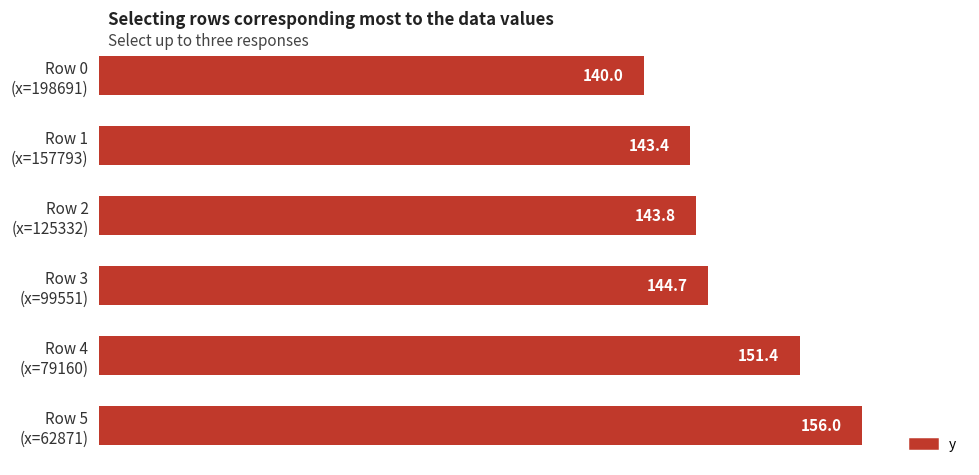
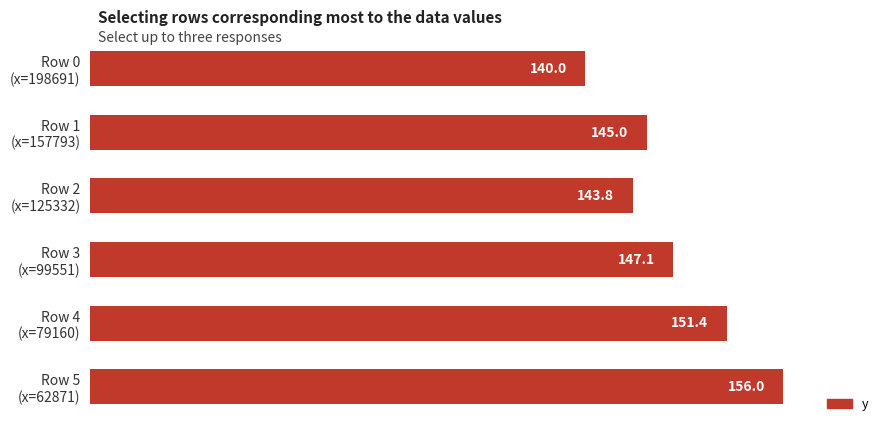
  {
    "Row 0 (x=198691)": 140.0,
-   "Row 1 (x=157793)": 143.4,
+   "Row 1 (x=157793)": 145.0,
    "Row 2 (x=125332)": 143.8,
-   "Row 3 (x=99551)": 144.7,
+   "Row 3 (x=99551)": 147.1,
    "Row 4 (x=79160)": 151.4,
    "Row 5 (x=62871)": 156.0
  }
